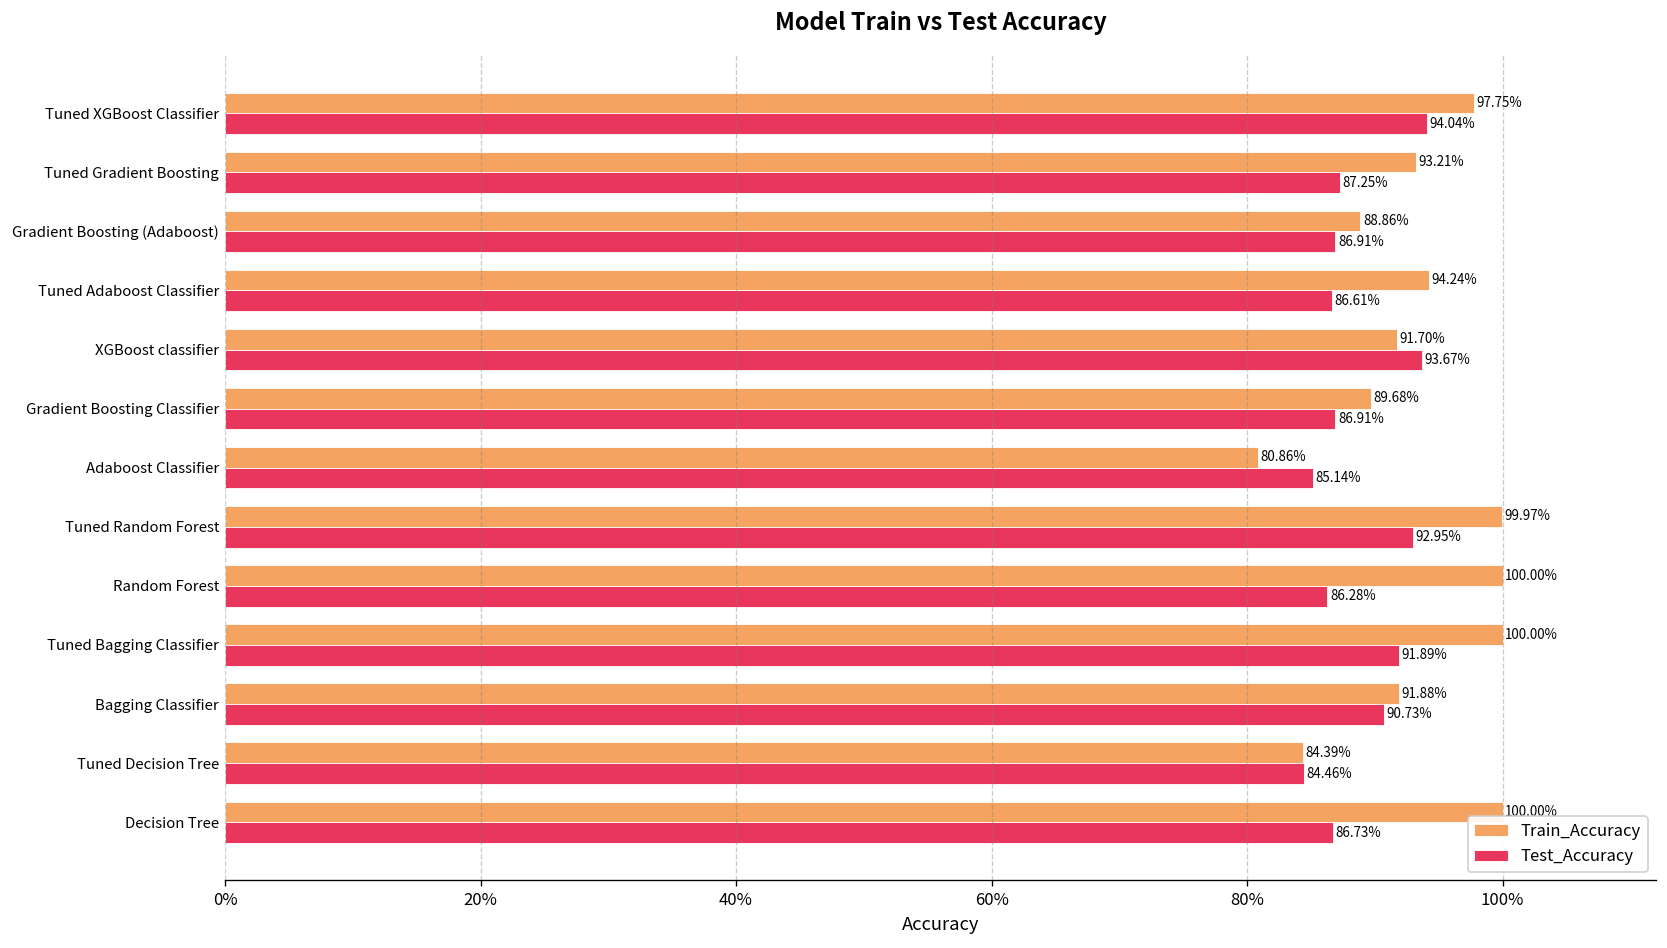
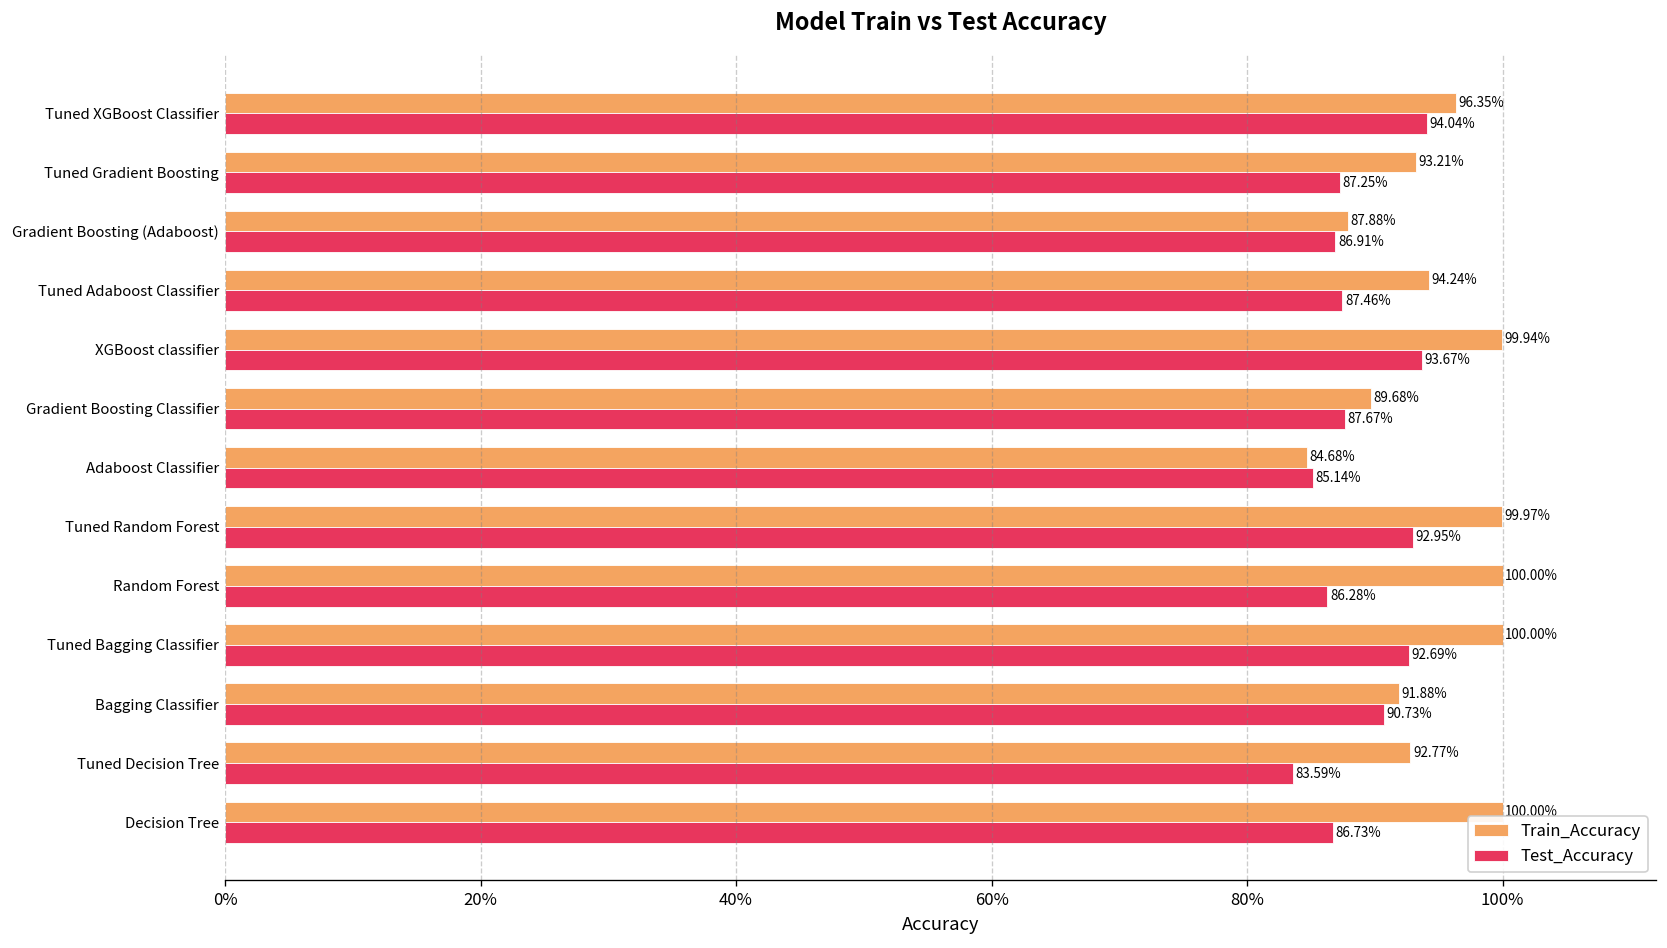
  {
    "Train_Accuracy": {
-     "Tuned XGBoost Classifier": "97.75%",
+     "Tuned XGBoost Classifier": "96.35%",
      "Tuned Gradient Boosting": "93.21%",
-     "Gradient Boosting (Adaboost)": "88.86%",
+     "Gradient Boosting (Adaboost)": "87.88%",
      "Tuned Adaboost Classifier": "94.24%",
-     "XGBoost classifier": "91.70%",
+     "XGBoost classifier": "99.94%",
      "Gradient Boosting Classifier": "89.68%",
-     "Adaboost Classifier": "80.86%",
+     "Adaboost Classifier": "84.68%",
      "Tuned Random Forest": "99.97%",
      "Random Forest": "100.00%",
      "Tuned Bagging Classifier": "100.00%",
      "Bagging Classifier": "91.88%",
-     "Tuned Decision Tree": "84.39%"
+     "Tuned Decision Tree": "92.77%"
    },
    "Test_Accuracy": {
      "Tuned XGBoost Classifier": "94.04%",
      "Tuned Gradient Boosting": "87.25%",
      "Gradient Boosting (Adaboost)": "86.91%",
-     "Tuned Adaboost Classifier": "86.61%",
+     "Tuned Adaboost Classifier": "87.46%",
      "XGBoost classifier": "93.67%",
-     "Gradient Boosting Classifier": "86.91%",
+     "Gradient Boosting Classifier": "87.67%",
      "Adaboost Classifier": "85.14%",
      "Tuned Random Forest": "92.95%",
      "Random Forest": "86.28%",
-     "Tuned Bagging Classifier": "91.89%",
+     "Tuned Bagging Classifier": "92.69%",
      "Bagging Classifier": "90.73%",
-     "Tuned Decision Tree": "84.46%",
+     "Tuned Decision Tree": "83.59%",
      "Decision Tree": "86.73%"
    }
  }
